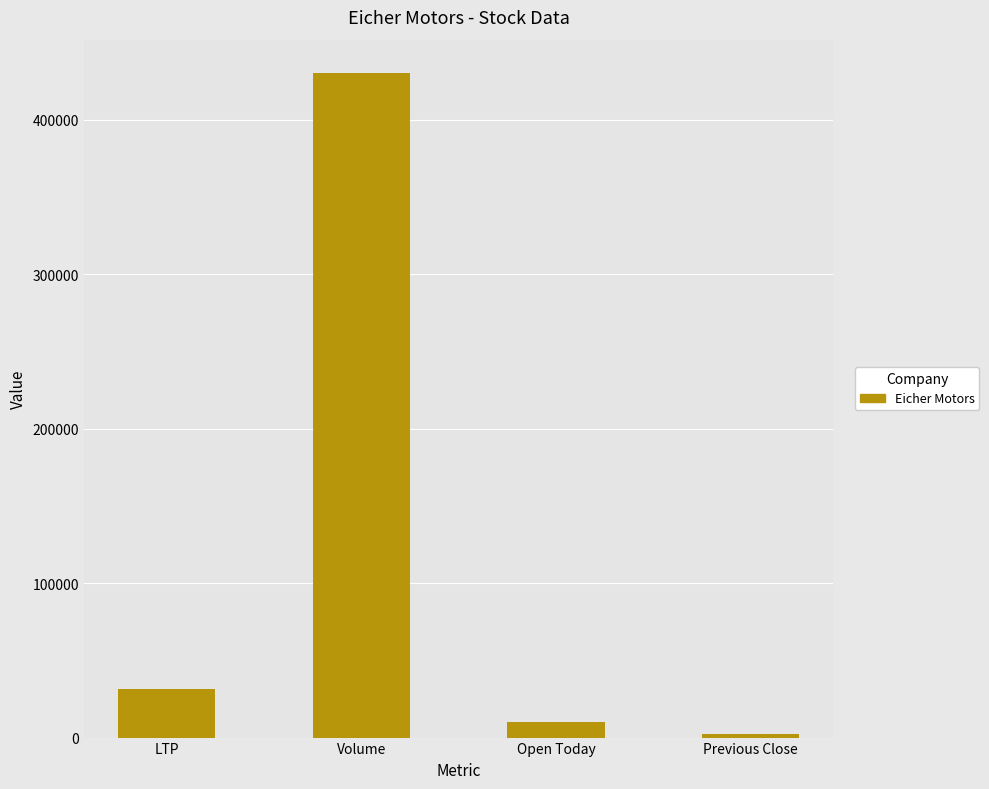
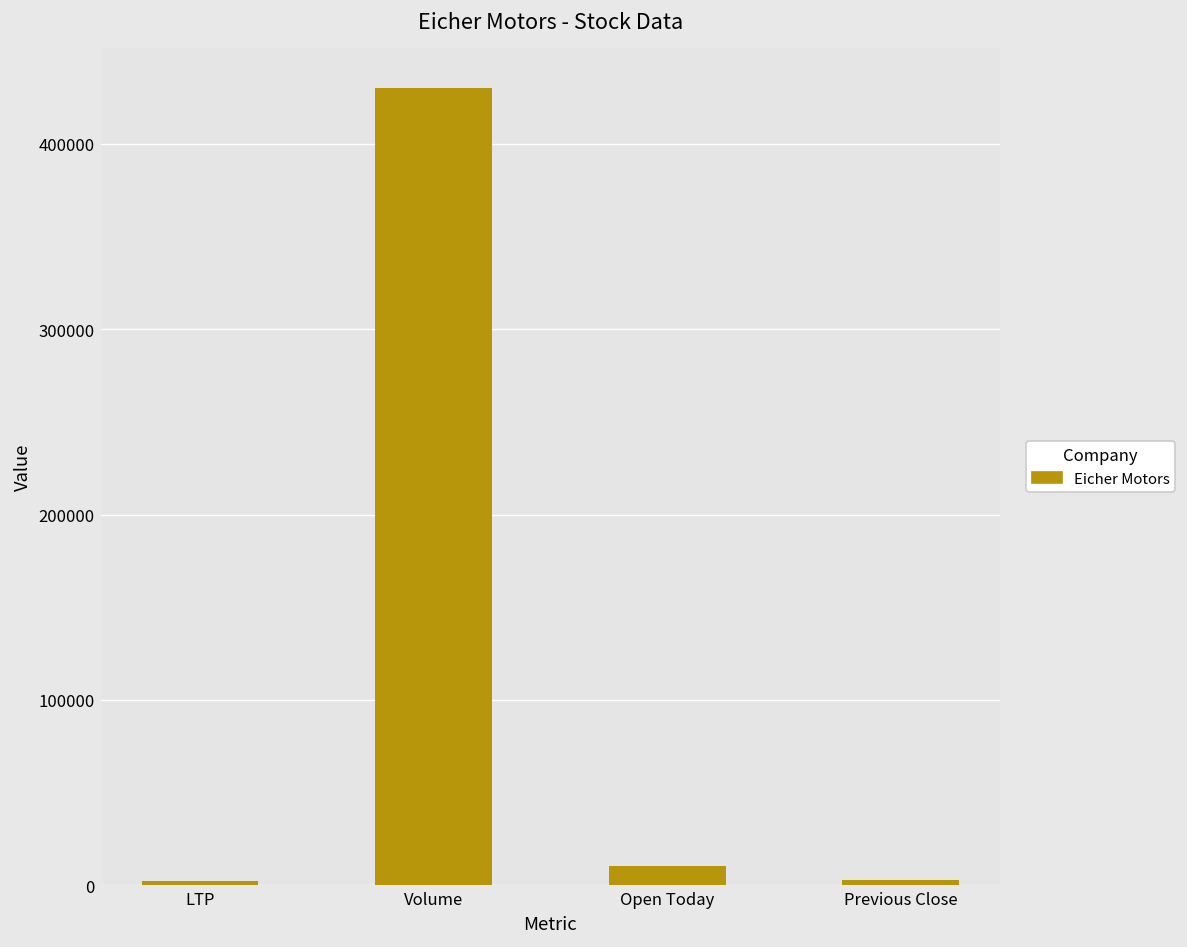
  {
-   "LTP": 32000,
+   "LTP": 3000,
    "Volume": 430000,
    "Open Today": 10000,
    "Previous Close": 3000
  }
